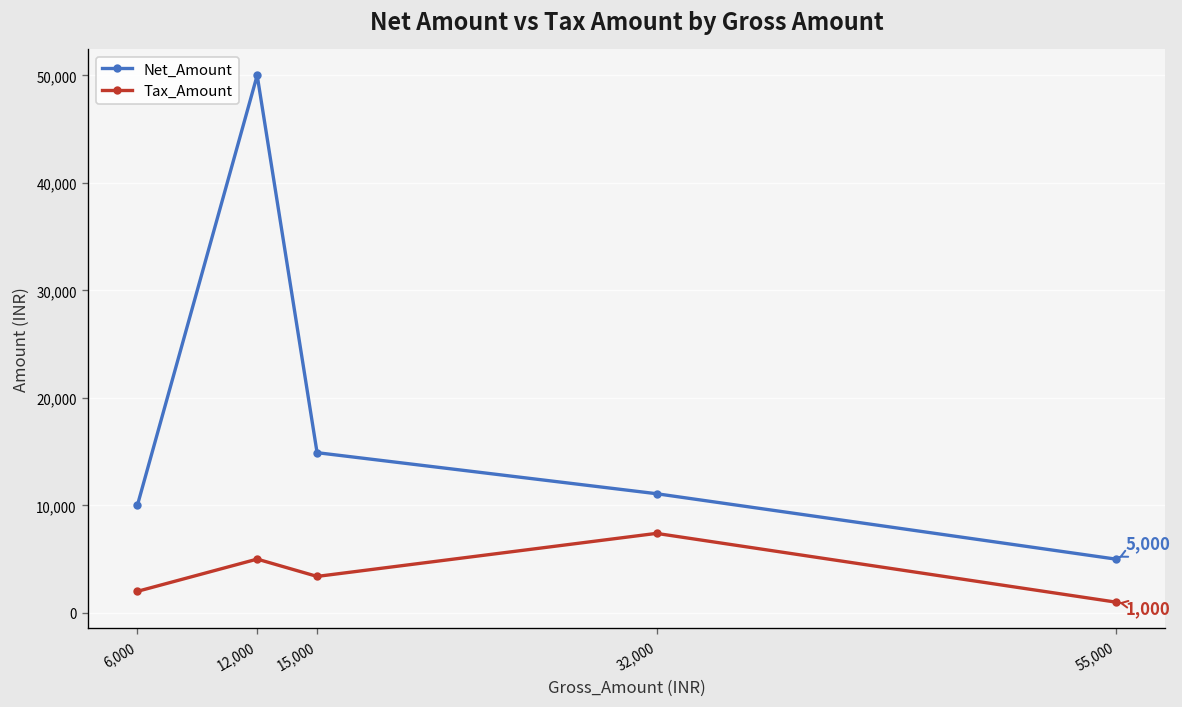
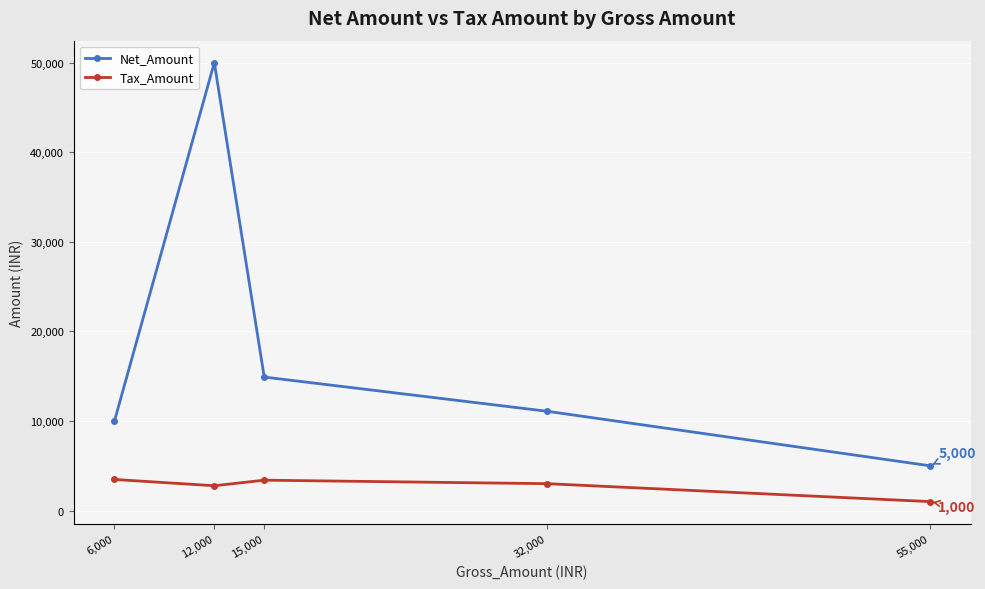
  {
    "Net_Amount": {
      "55,000": "5,000"
    },
    "Tax_Amount": {
-     "6,000": "2,000",
-     "12,000": "5,000",
+     "6,000": "3,000",
+     "12,000": "3,000",
      "15,000": "3,000",
-     "32,000": "7,000"
+     "32,000": "3,000"
    }
  }
